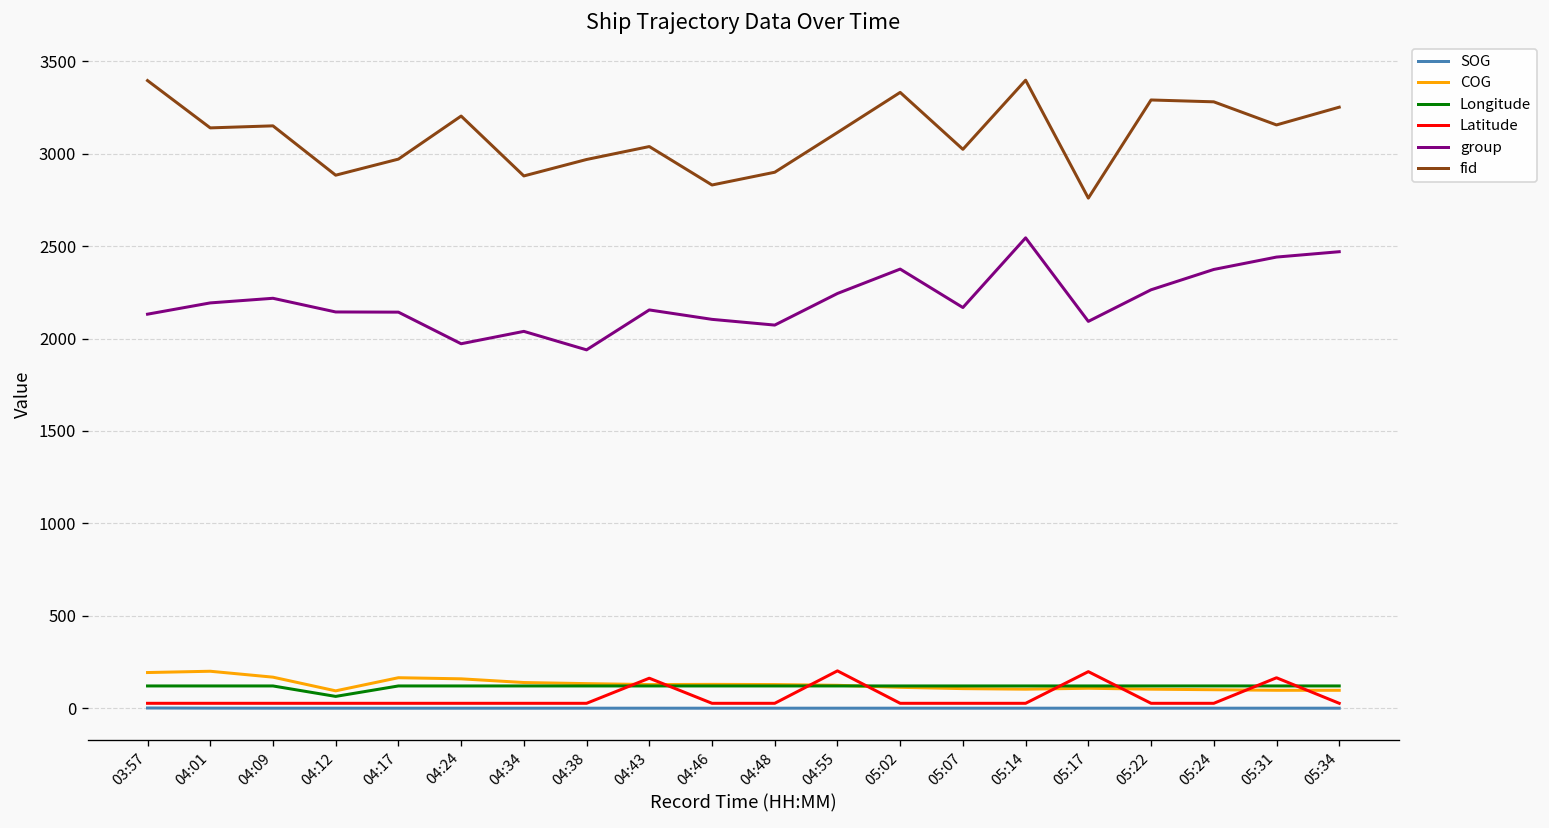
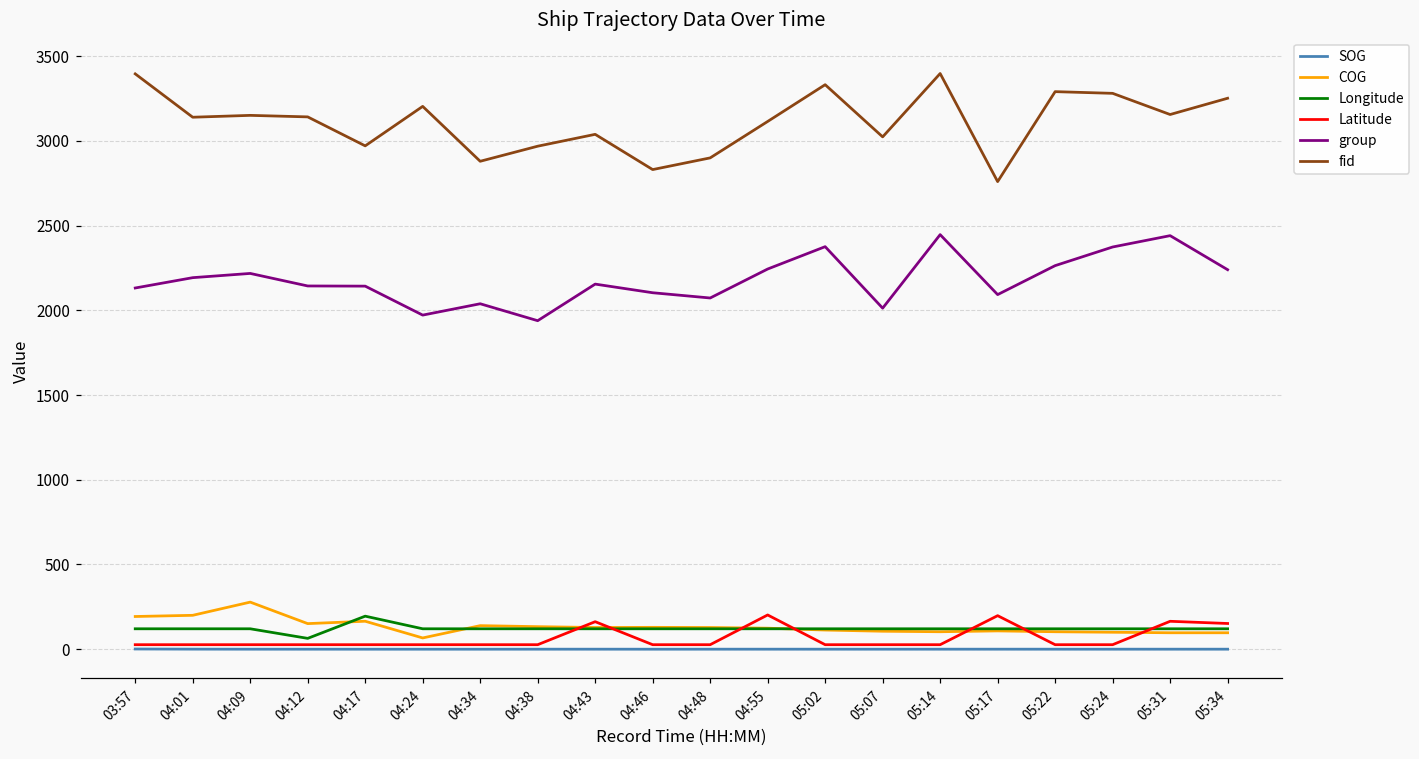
  {
    "SOG": {
      "03:57": 0,
      "04:01": 0,
      "04:09": 0,
      "04:12": 0,
      "04:17": 0,
      "04:24": 0,
      "04:34": 0,
      "04:38": 0,
      "04:43": 0,
      "04:46": 0,
      "04:48": 0,
      "04:55": 0,
      "05:02": 0,
      "05:07": 0,
      "05:14": 0,
      "05:17": 0,
      "05:22": 0,
      "05:24": 0,
      "05:31": 0,
      "05:34": 0
    },
    "COG": {
      "03:57": 190,
      "04:01": 200,
-     "04:09": 170,
-     "04:12": 90,
+     "04:09": 280,
+     "04:12": 150,
      "04:17": 170,
-     "04:24": 160,
+     "04:24": 70,
      "04:34": 140,
      "05:14": 100,
      "05:22": 100,
      "05:24": 100,
      "05:31": 100,
      "05:34": 100
    },
    "Longitude": {
      "03:57": 120,
      "04:01": 120,
      "04:09": 120,
      "04:12": 60,
-     "04:17": 120,
+     "04:17": 190,
      "04:24": 120,
      "04:34": 120,
      "05:14": 120,
      "05:22": 120,
      "05:24": 120,
      "05:31": 120,
      "05:34": 120
    },
    "Latitude": {
      "03:57": 30,
      "04:01": 30,
      "04:09": 30,
      "04:12": 30,
      "04:17": 30,
      "04:24": 30,
      "04:34": 30,
      "04:38": 30,
      "04:43": 160,
      "04:46": 30,
      "04:48": 30,
      "04:55": 200,
      "05:02": 30,
      "05:07": 30,
      "05:14": 30,
      "05:17": 200,
      "05:22": 30,
      "05:24": 30,
      "05:31": 160,
-     "05:34": 30
+     "05:34": 150
    },
    "group": {
      "03:57": 2130,
      "04:01": 2190,
      "04:09": 2220,
      "04:12": 2140,
      "04:17": 2140,
      "04:24": 1970,
      "04:34": 2040,
      "04:38": 1940,
      "04:43": 2160,
      "04:46": 2100,
      "04:48": 2070,
      "04:55": 2240,
      "05:02": 2380,
-     "05:07": 2170,
-     "05:14": 2550,
+     "05:07": 2010,
+     "05:14": 2450,
      "05:17": 2090,
      "05:22": 2260,
      "05:24": 2370,
      "05:31": 2440,
-     "05:34": 2470
+     "05:34": 2240
    },
    "fid": {
      "03:57": 3400,
      "04:01": 3140,
      "04:09": 3150,
-     "04:12": 2880,
+     "04:12": 3140,
      "04:17": 2970,
      "04:24": 3200,
      "04:34": 2880,
      "04:38": 2970,
      "04:43": 3040,
      "04:46": 2830,
      "04:48": 2900,
      "04:55": 3120,
      "05:02": 3330,
      "05:07": 3020,
      "05:14": 3400,
      "05:17": 2760,
      "05:22": 3290,
      "05:24": 3280,
      "05:31": 3160,
      "05:34": 3250
    }
  }
